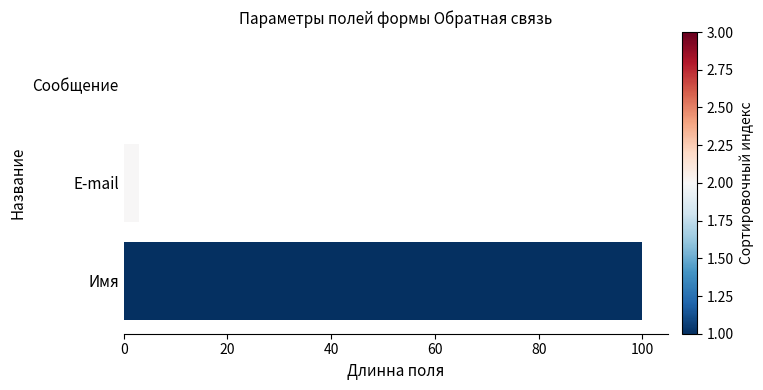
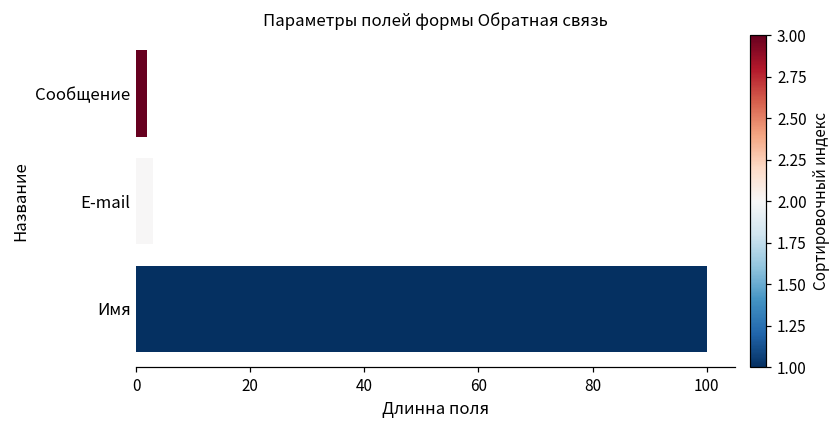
  {
-   "Сообщение": 0,
+   "Сообщение": 2,
    "E-mail": 3,
    "Имя": 100
  }
